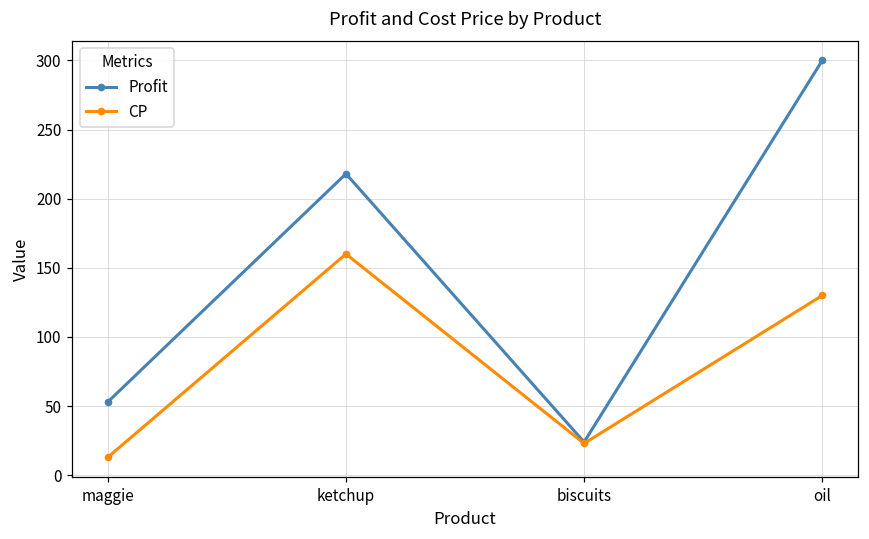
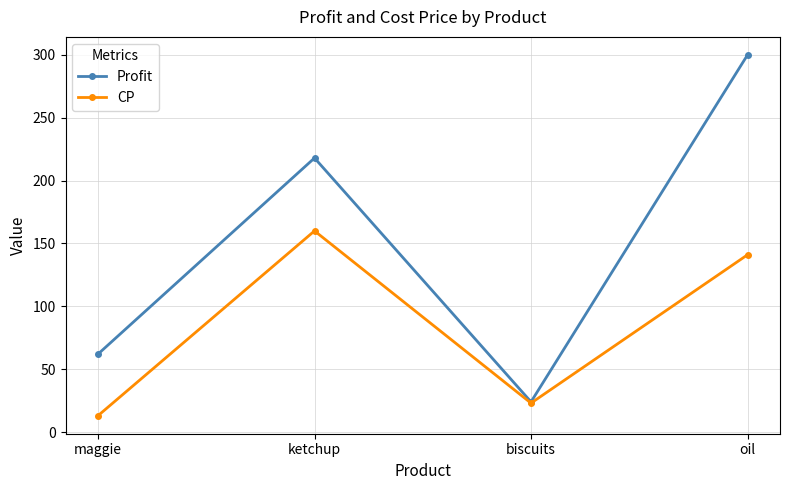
  {
    "Profit": {
-     "maggie": 53,
+     "maggie": 62,
      "ketchup": 218,
      "oil": 300
    },
    "CP": {
      "maggie": 13,
      "ketchup": 160,
-     "oil": 130
+     "oil": 141
    }
  }
